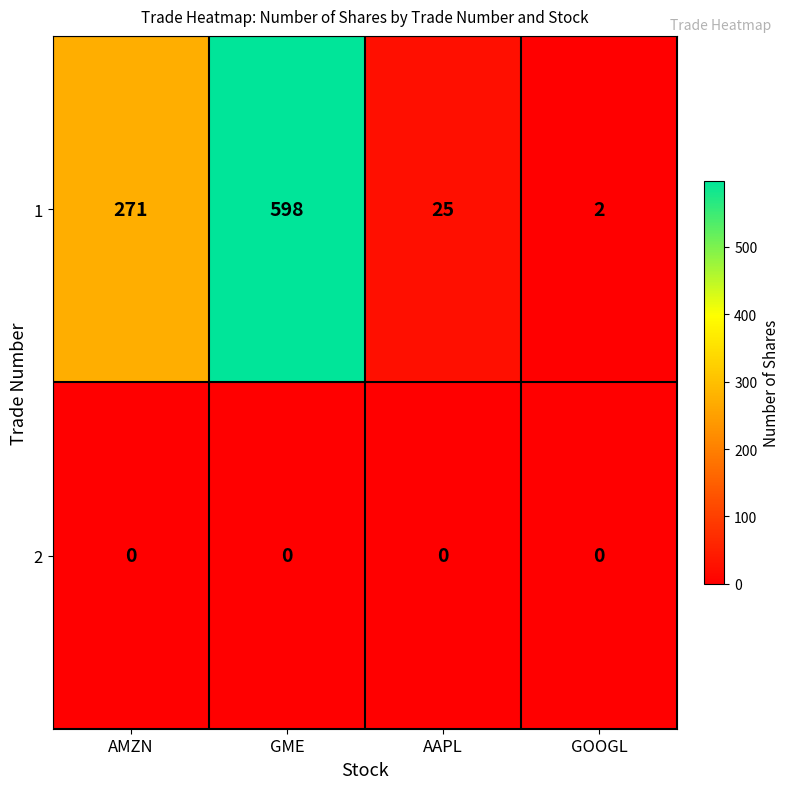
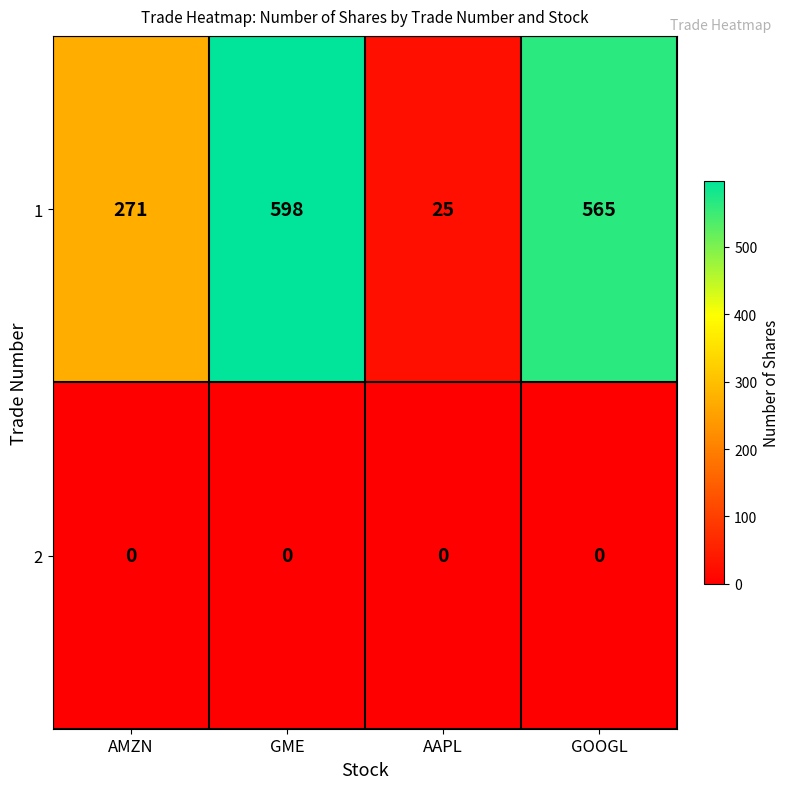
  {
    "1": {
      "AMZN": 271,
      "GME": 598,
      "AAPL": 25,
-     "GOOGL": 2
+     "GOOGL": 565
    },
    "2": {
      "AMZN": 0,
      "GME": 0,
      "AAPL": 0,
      "GOOGL": 0
    }
  }
